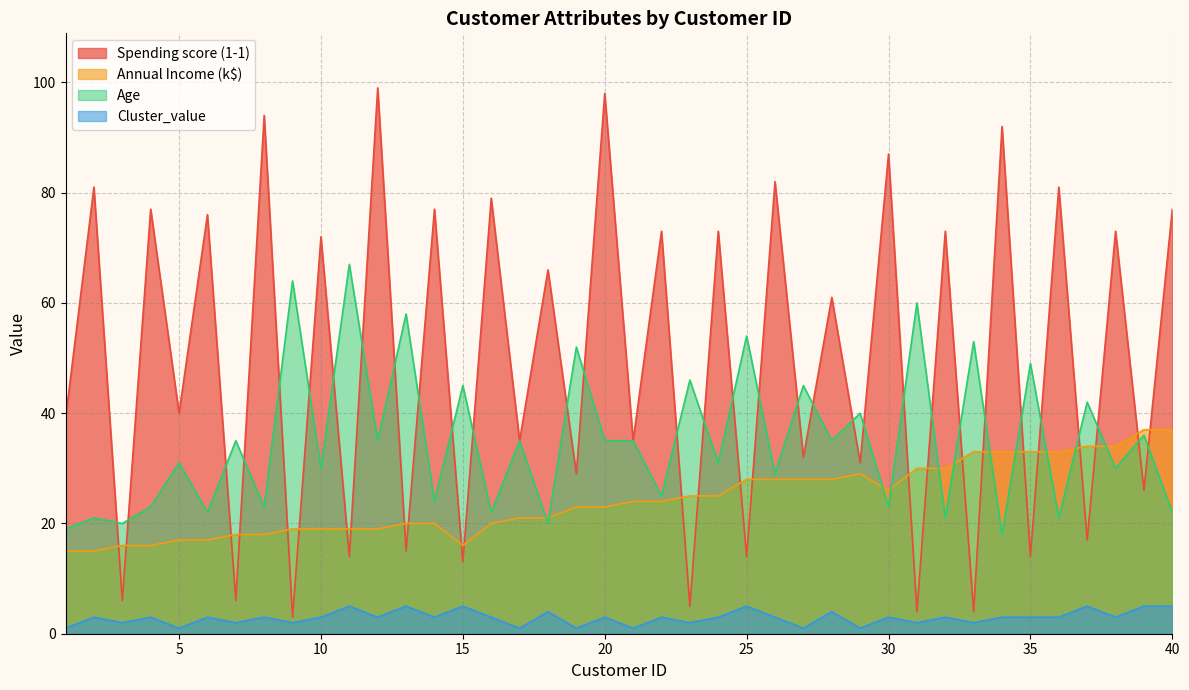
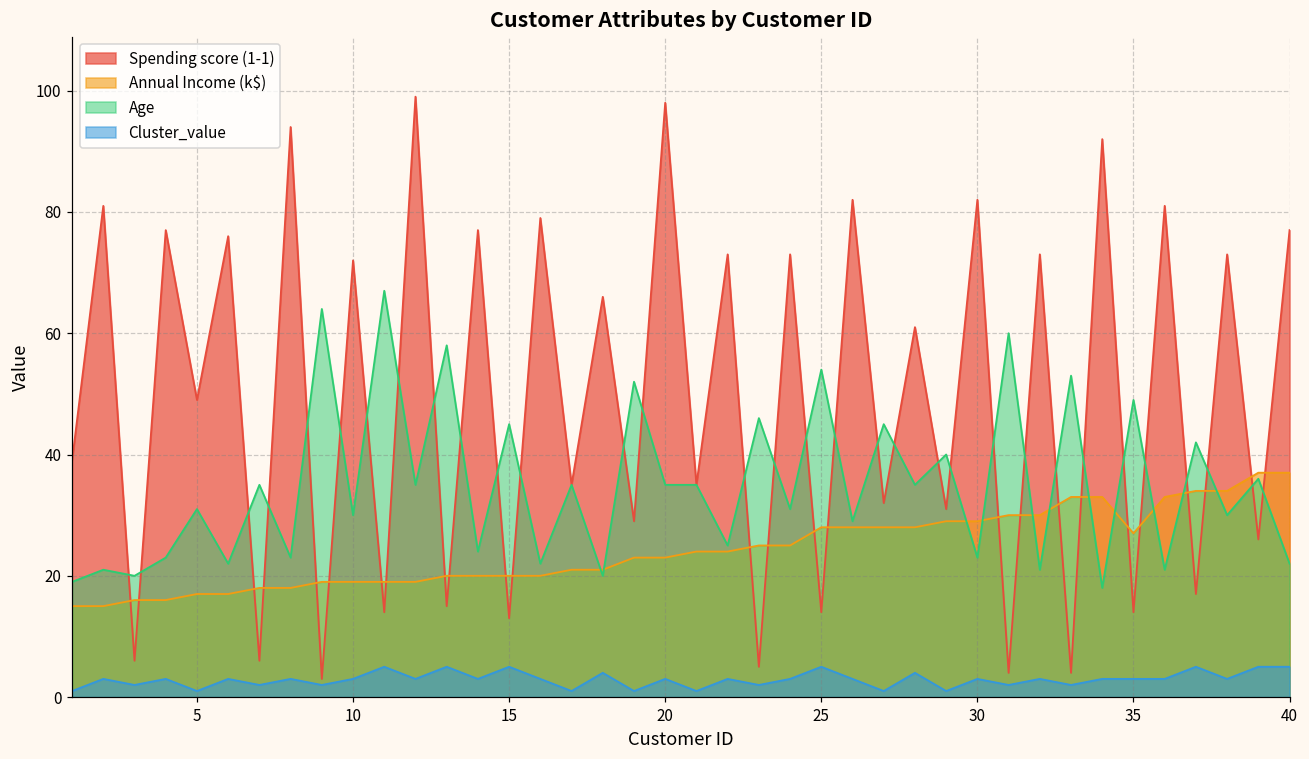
  {
    "Spending score (1-1)": {
-     "5": 40,
+     "5": 49,
      "10": 72,
      "15": 13,
      "20": 98,
      "25": 14,
-     "30": 87,
+     "30": 82,
      "35": 14,
      "40": 77
    },
    "Annual Income (k$)": {
      "5": 17,
      "10": 19,
-     "15": 16,
+     "15": 20,
      "20": 23,
      "25": 28,
-     "30": 26,
-     "35": 33,
+     "30": 29,
+     "35": 27,
      "40": 37
    },
    "Age": {
      "5": 31,
      "10": 30,
      "15": 45,
      "20": 35,
      "25": 54,
      "30": 23,
      "35": 49,
      "40": 22
    },
    "Cluster_value": {
      "5": 1,
      "10": 3,
      "15": 5,
      "20": 3,
      "25": 5,
      "30": 3,
      "35": 3,
      "40": 5
    }
  }
